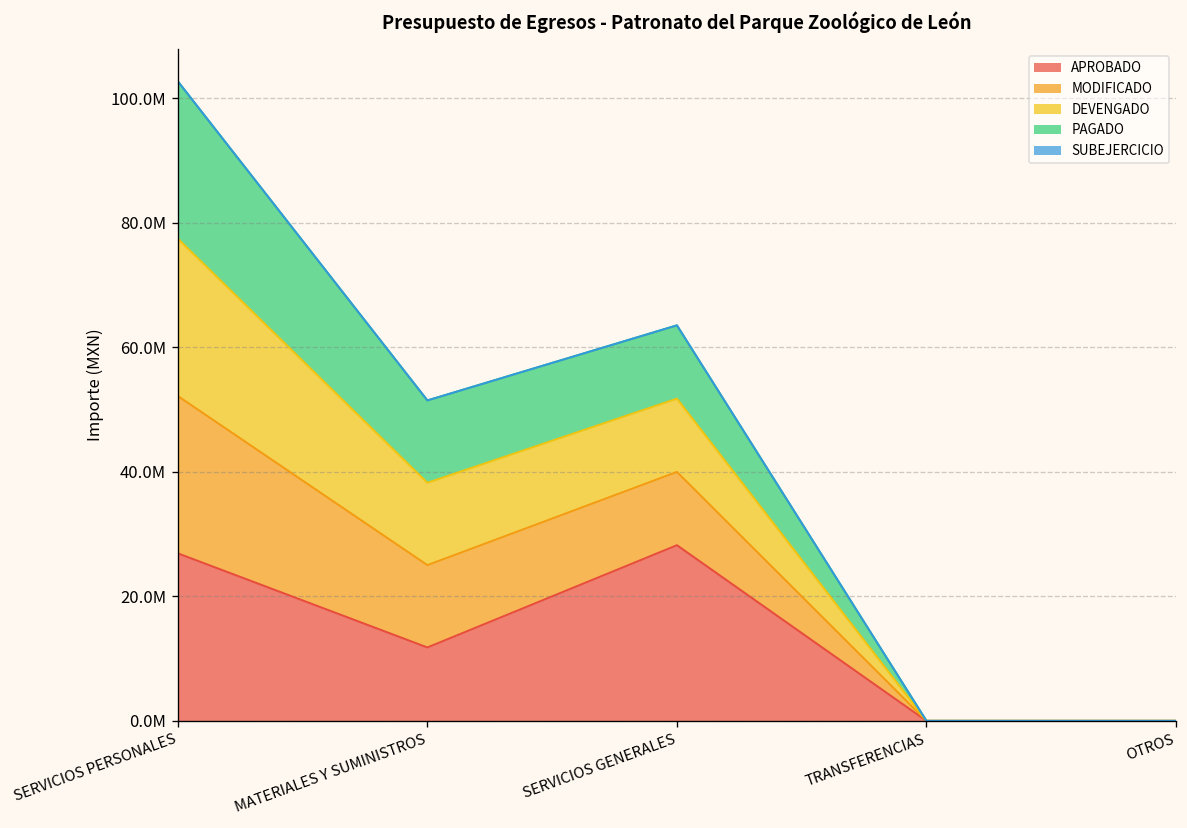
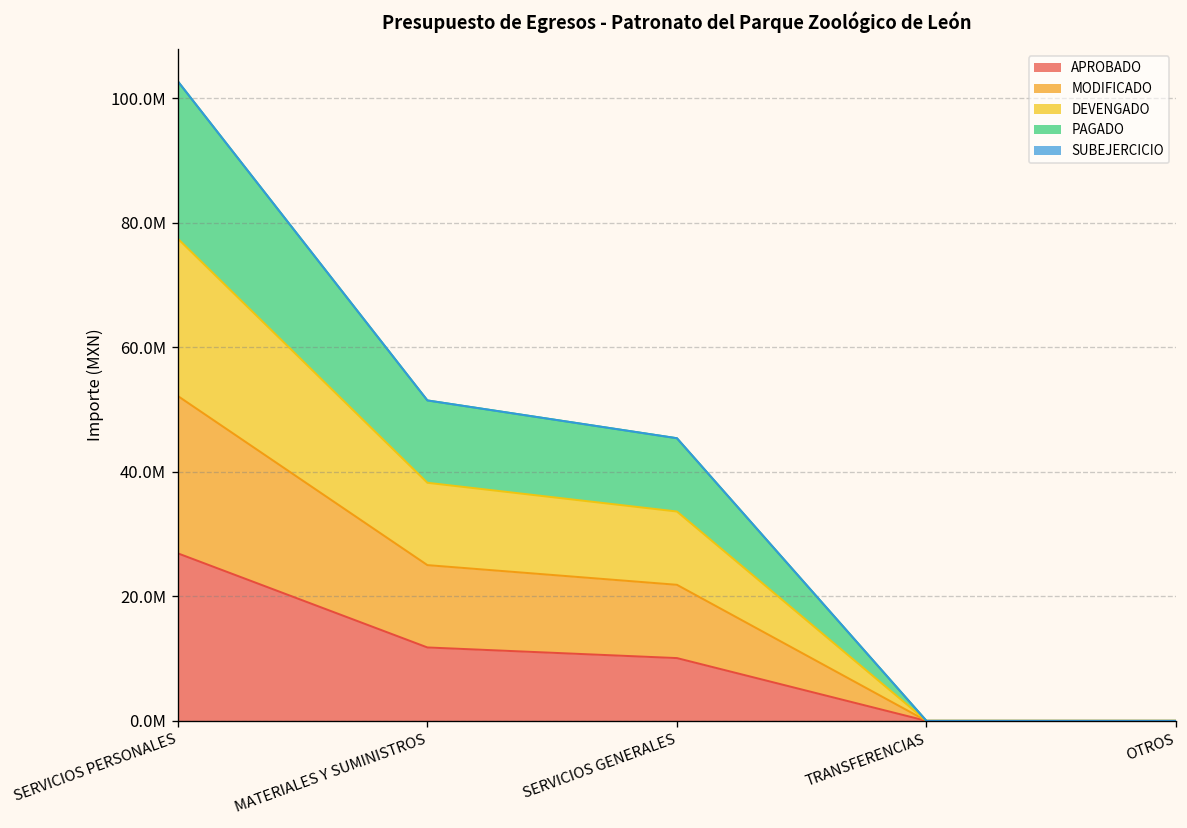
  {
    "APROBADO": {
      "SERVICIOS PERSONALES": 27000000,
      "MATERIALES Y SUMINISTROS": 12000000,
-     "SERVICIOS GENERALES": 28000000
+     "SERVICIOS GENERALES": 10000000
    }
  }
